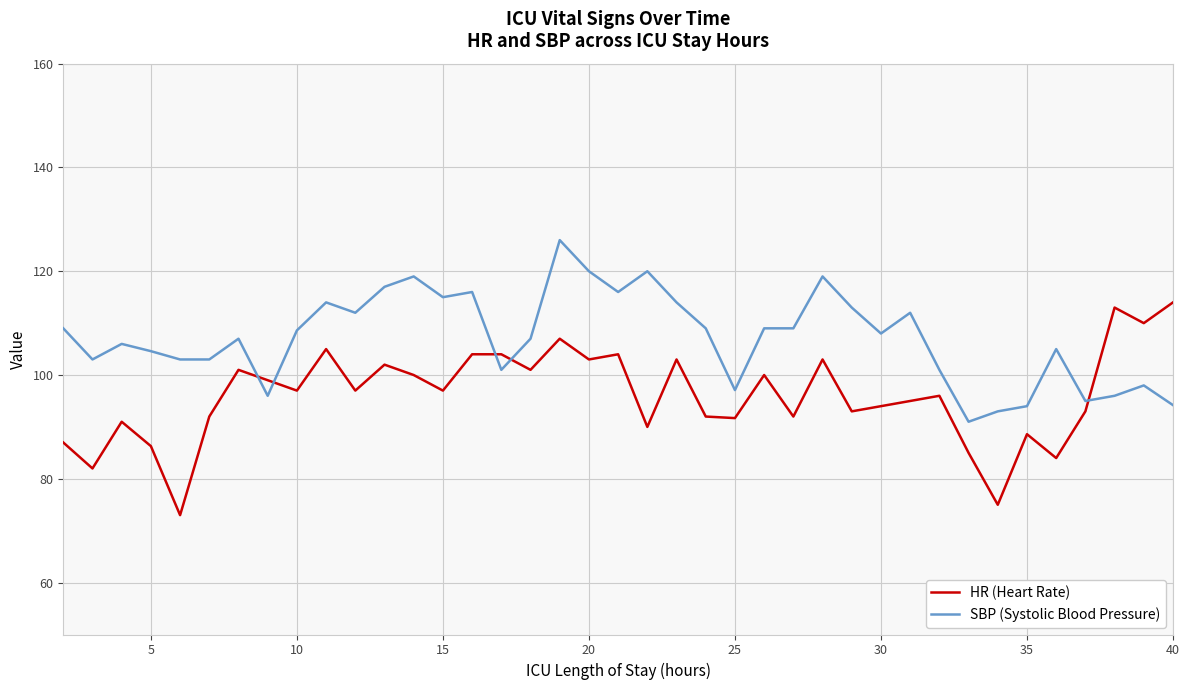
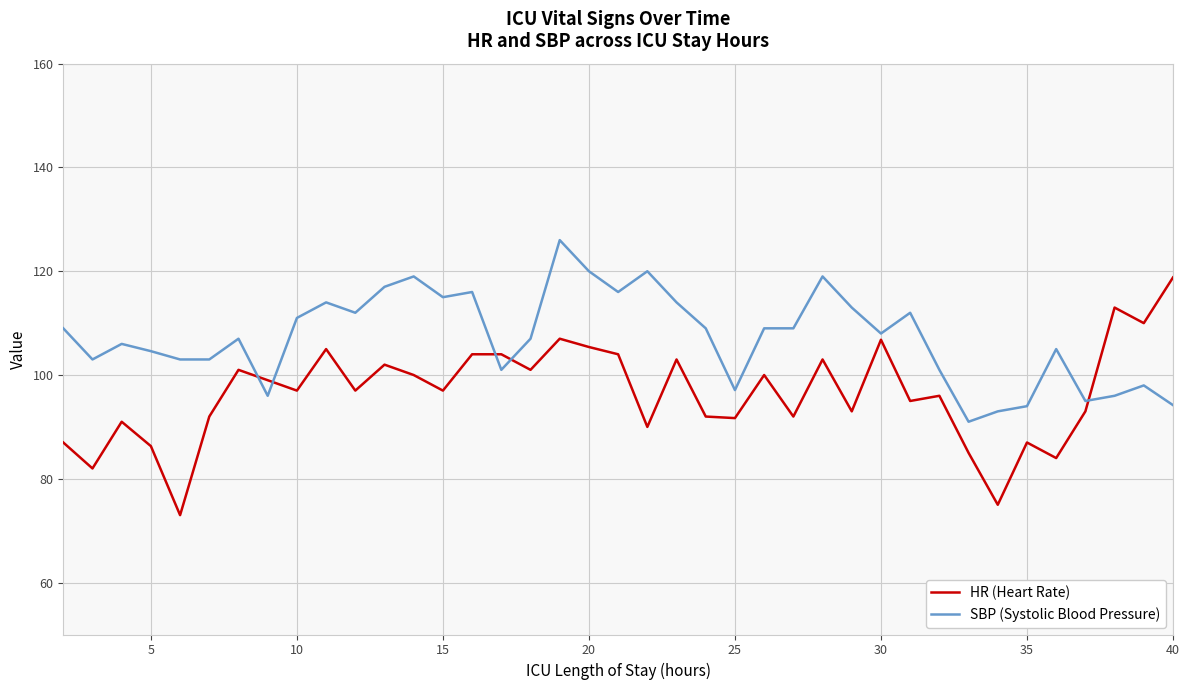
  {
    "HR (Heart Rate)": {
      "5": 86,
      "10": 97,
      "15": 97,
-     "20": 103,
+     "20": 105,
      "25": 92,
-     "30": 94,
-     "35": 89,
-     "40": 114
+     "30": 107,
+     "35": 87,
+     "40": 119
    },
    "SBP (Systolic Blood Pressure)": {
      "5": 105,
-     "10": 109,
+     "10": 111,
      "15": 115,
      "20": 120,
      "25": 97,
      "30": 108,
      "35": 94,
      "40": 94
    }
  }
